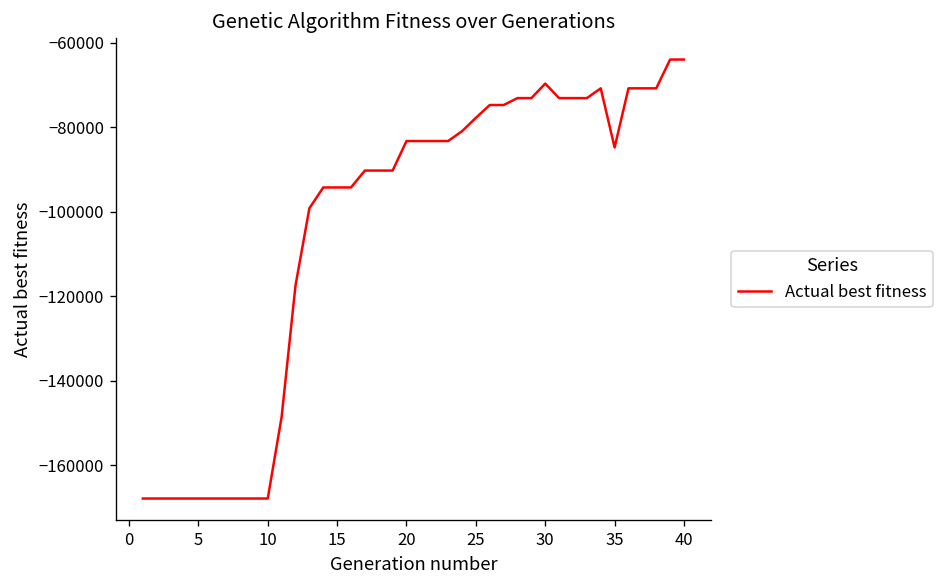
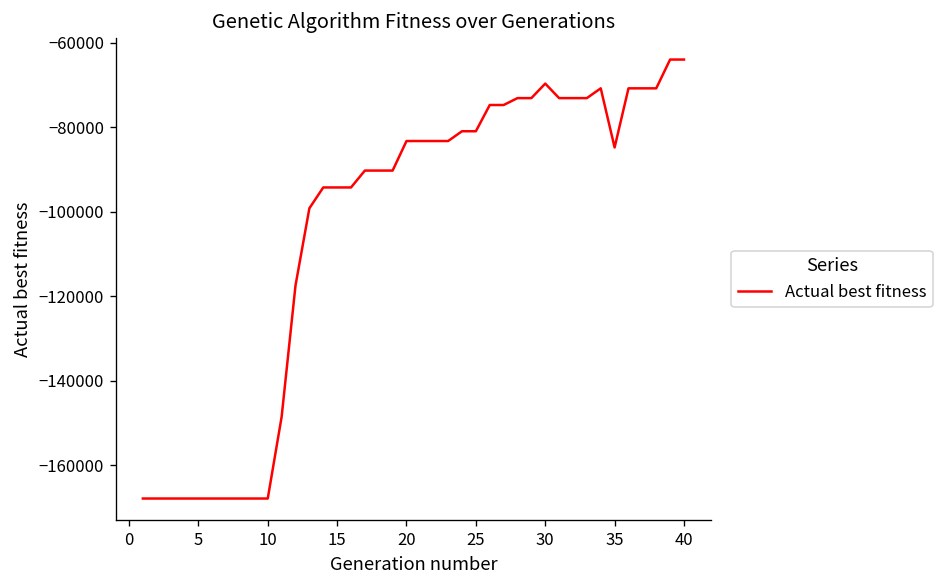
  {
    "5": -168000,
    "10": -168000,
    "15": -94000,
    "20": -83000,
-   "25": -78000,
+   "25": -81000,
    "30": -70000,
    "35": -85000,
    "40": -64000
  }
